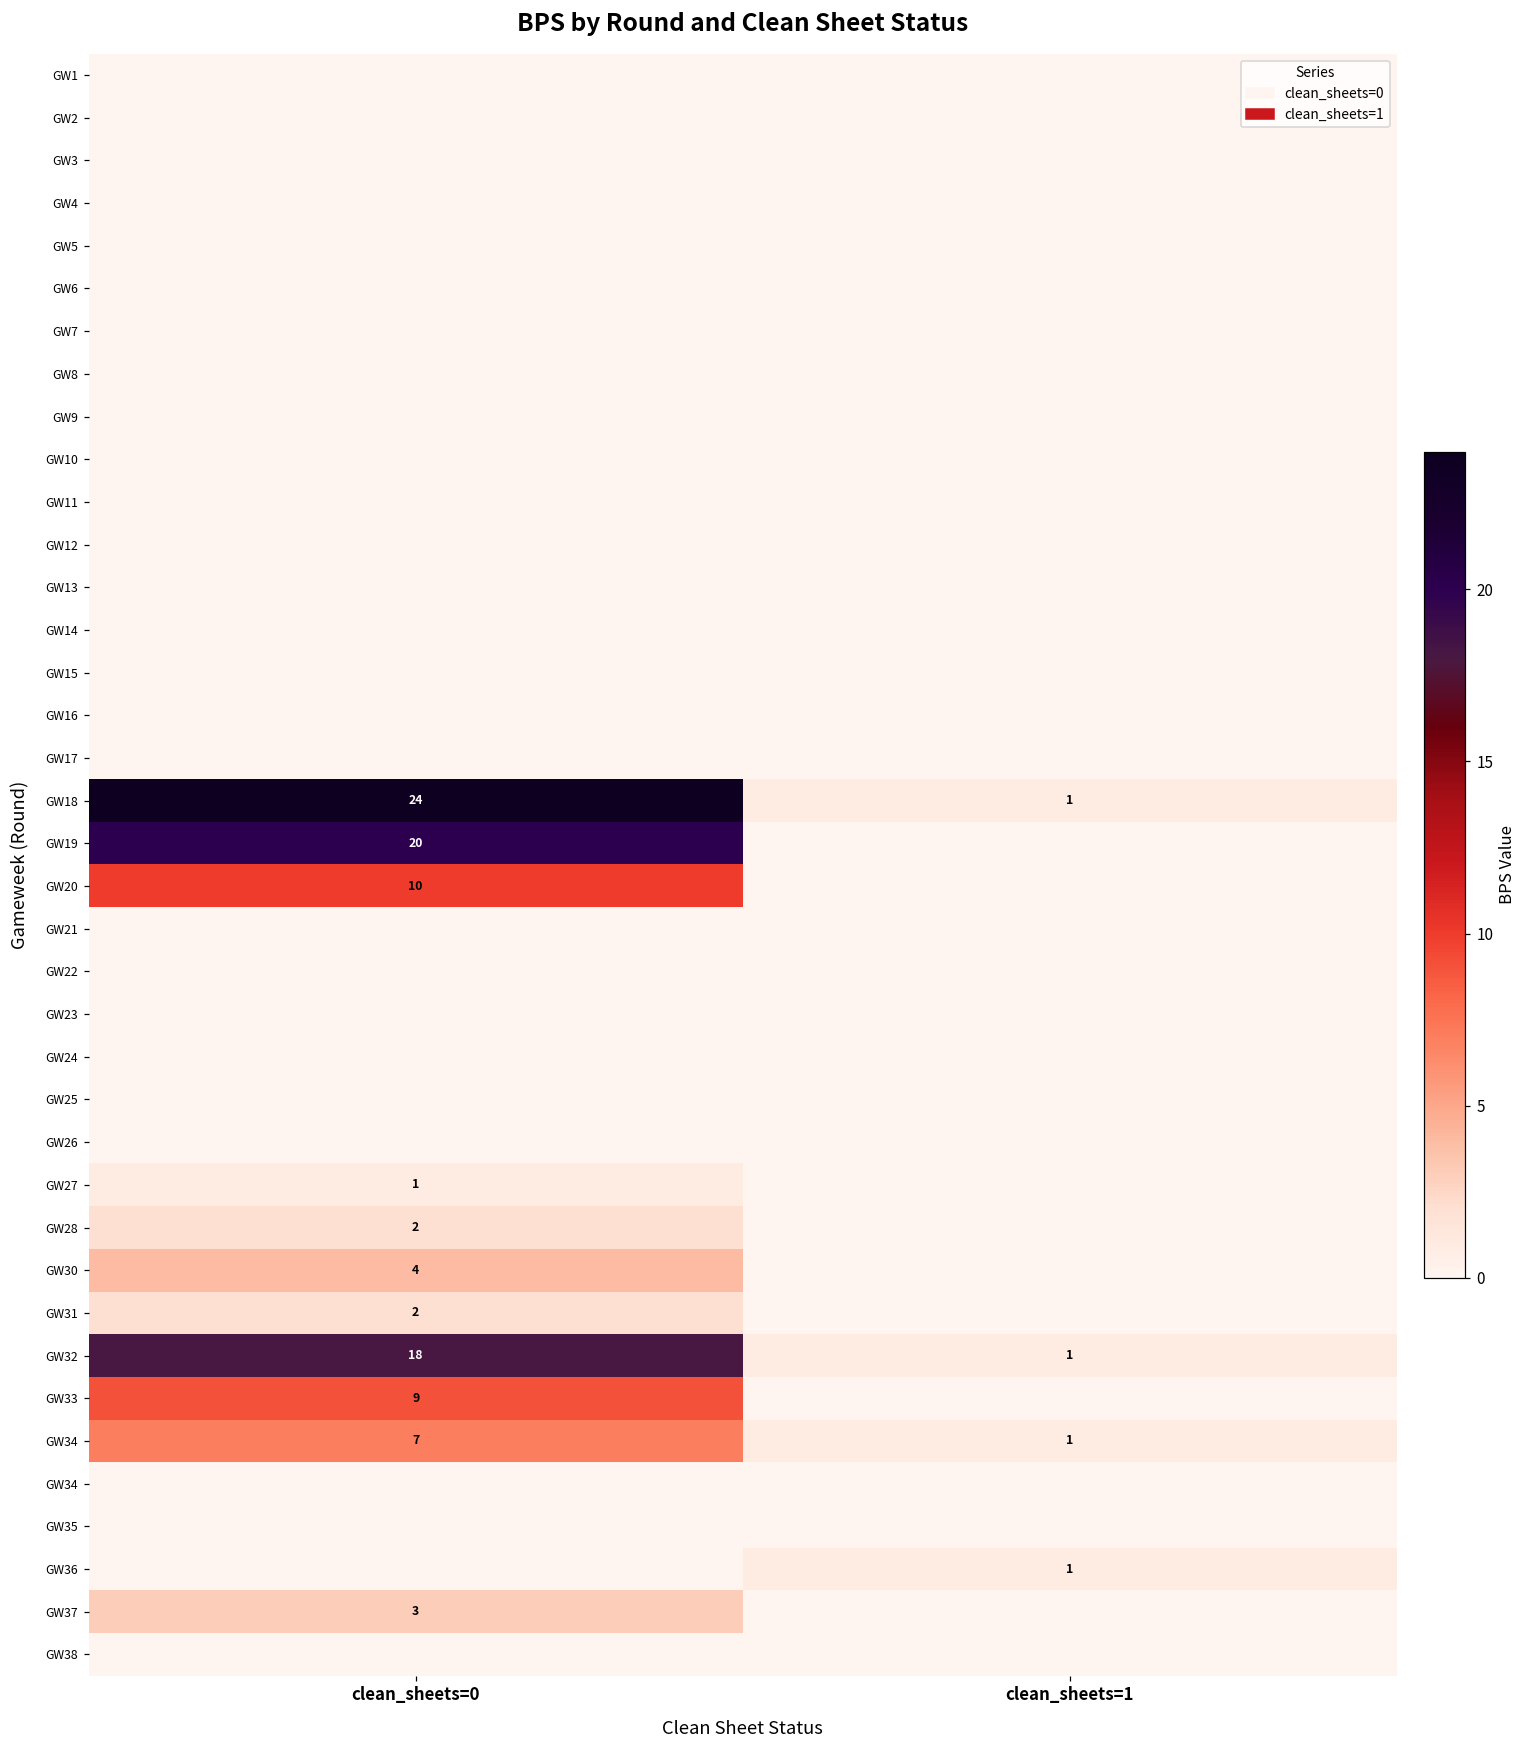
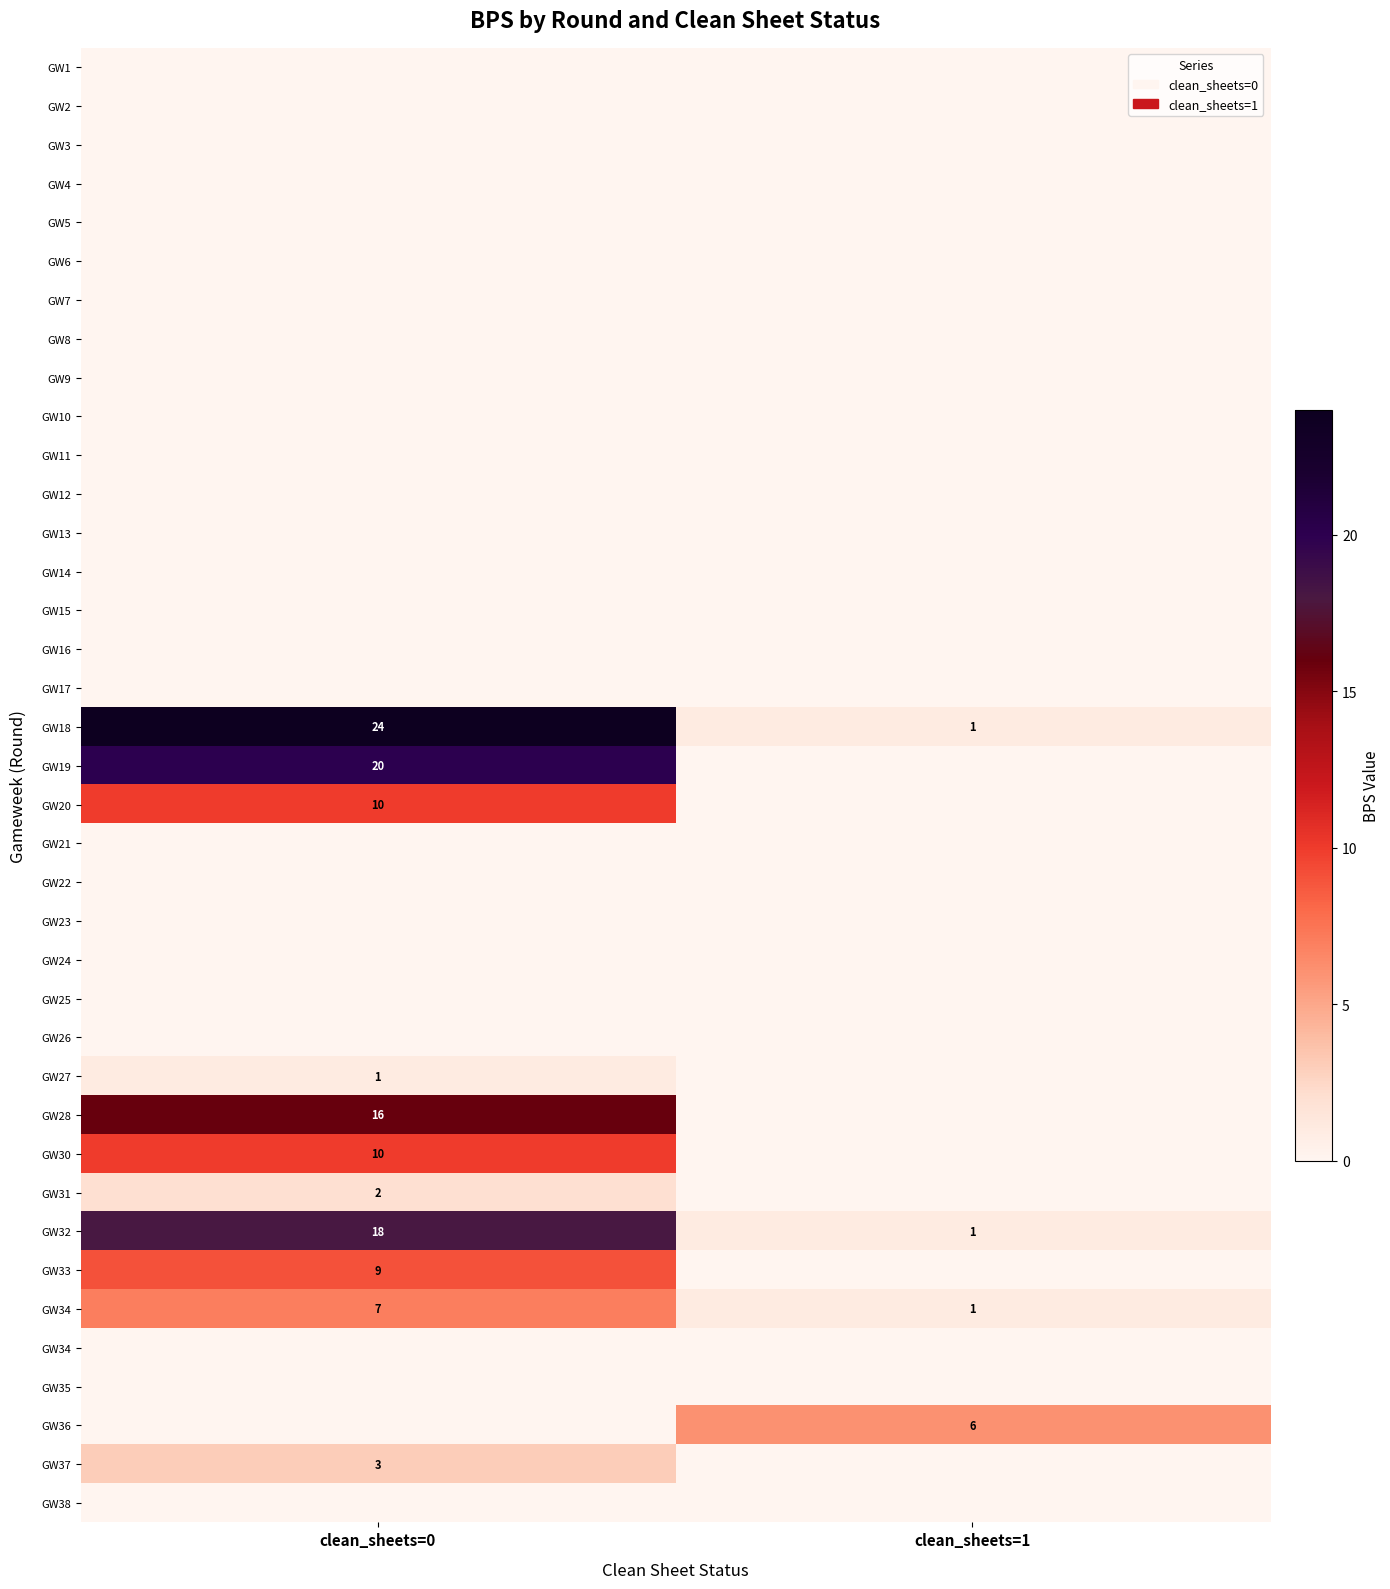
  {
    "GW18": {
      "clean_sheets=0": 24,
      "clean_sheets=1": 1
    },
    "GW19": {
      "clean_sheets=0": 20
    },
    "GW20": {
      "clean_sheets=0": 10
    },
    "GW27": {
      "clean_sheets=0": 1
    },
    "GW28": {
-     "clean_sheets=0": 2
+     "clean_sheets=0": 16
    },
    "GW30": {
-     "clean_sheets=0": 4
+     "clean_sheets=0": 10
    },
    "GW31": {
      "clean_sheets=0": 2
    },
    "GW32": {
      "clean_sheets=0": 18,
      "clean_sheets=1": 1
    },
    "GW33": {
      "clean_sheets=0": 9
    },
    "GW36": {
-     "clean_sheets=1": 1
+     "clean_sheets=1": 6
    },
    "GW37": {
      "clean_sheets=0": 3
    }
  }
